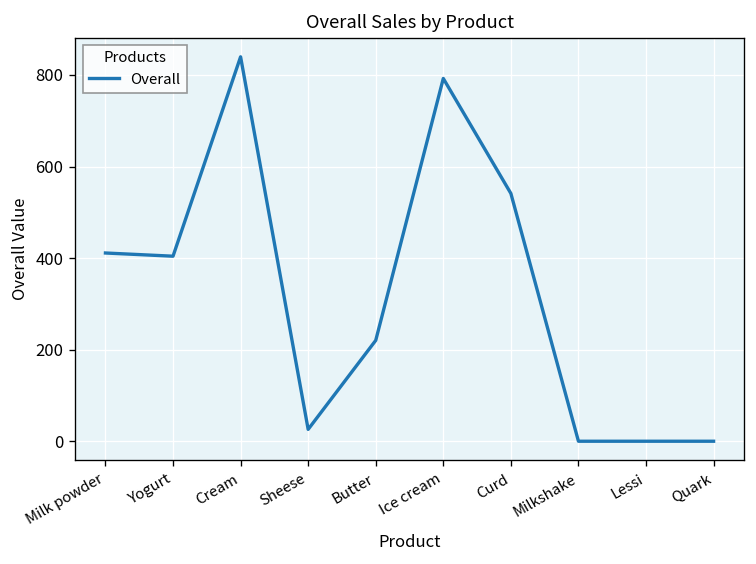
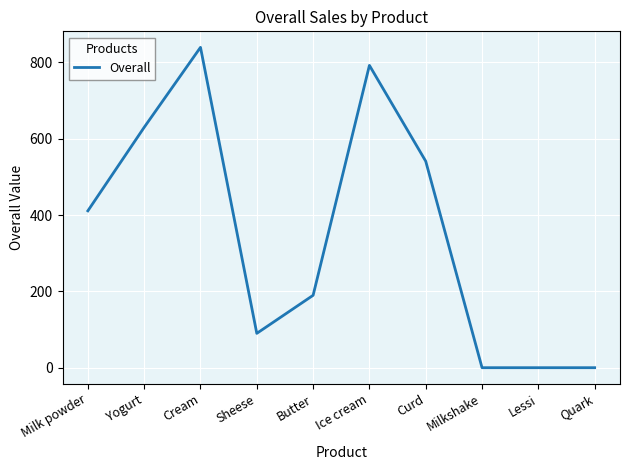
  {
    "Milk powder": 410,
-   "Yogurt": 400,
+   "Yogurt": 630,
    "Cream": 840,
-   "Sheese": 30,
-   "Butter": 220,
+   "Sheese": 90,
+   "Butter": 190,
    "Ice cream": 790,
    "Curd": 540,
    "Milkshake": 0,
    "Lessi": 0,
    "Quark": 0
  }
